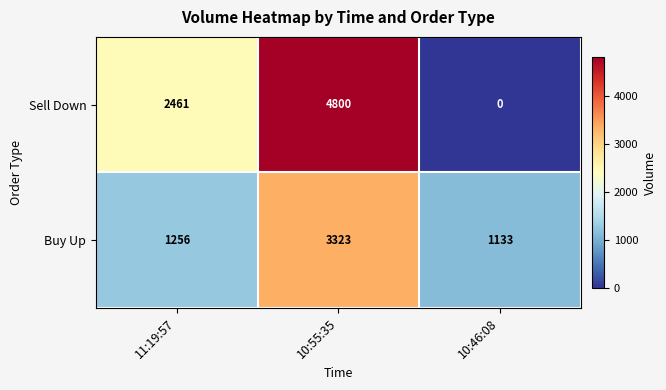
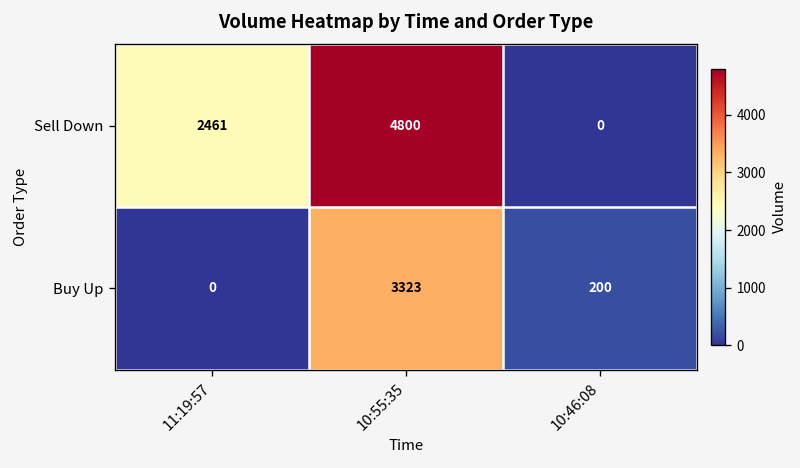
  {
    "Sell Down": {
      "11:19:57": 2461,
      "10:55:35": 4800,
      "10:46:08": 0
    },
    "Buy Up": {
-     "11:19:57": 1256,
+     "11:19:57": 0,
      "10:55:35": 3323,
-     "10:46:08": 1133
+     "10:46:08": 200
    }
  }
